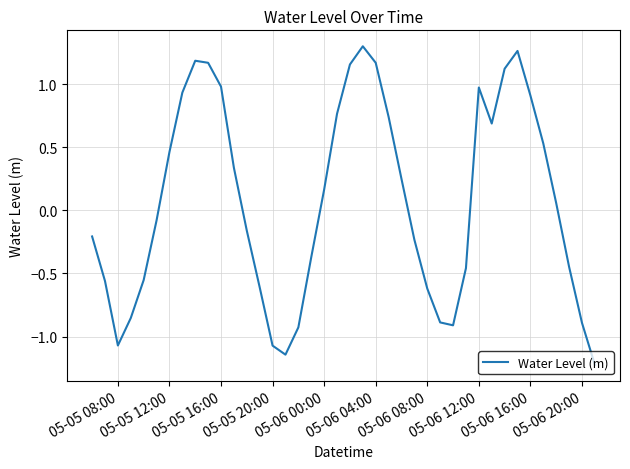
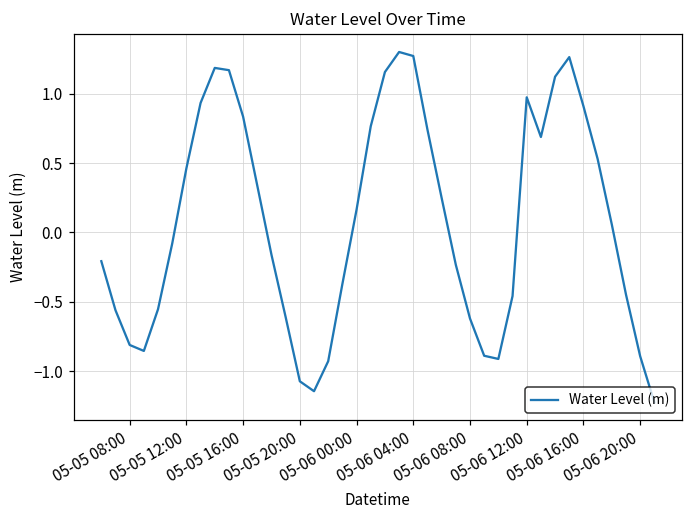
  {
-   "05-05 08:00": -1.07,
+   "05-05 08:00": -0.81,
    "05-05 12:00": 0.46,
-   "05-05 16:00": 0.98,
+   "05-05 16:00": 0.83,
    "05-05 20:00": -1.07,
    "05-06 00:00": 0.16,
-   "05-06 04:00": 1.17,
+   "05-06 04:00": 1.27,
    "05-06 08:00": -0.62,
    "05-06 12:00": 0.97,
    "05-06 16:00": 0.91,
    "05-06 20:00": -0.89
  }
